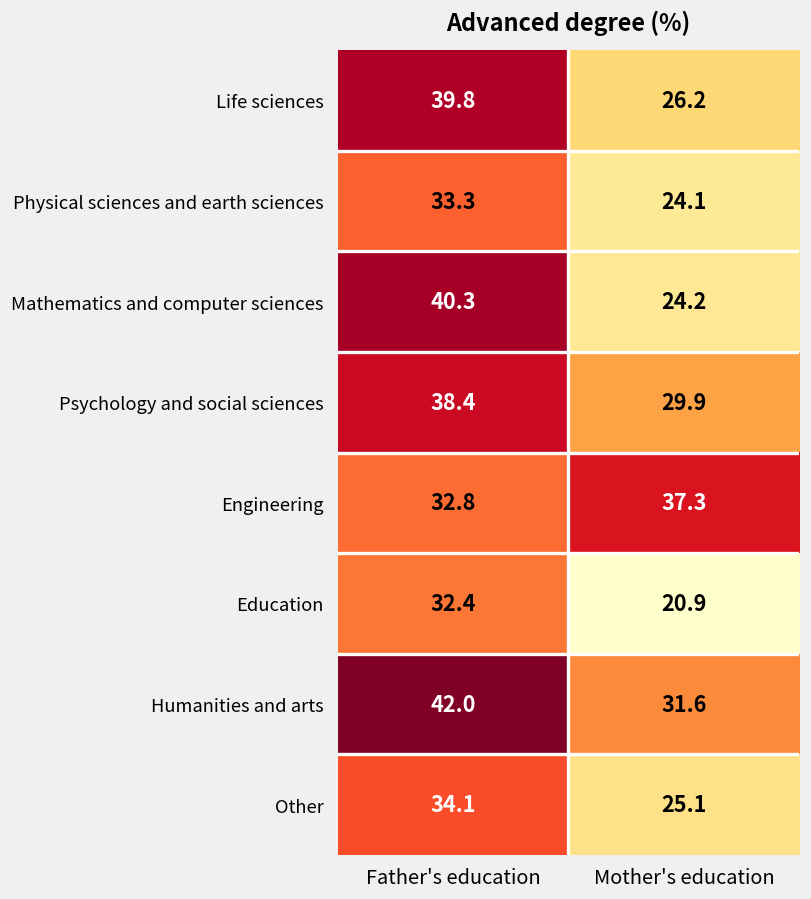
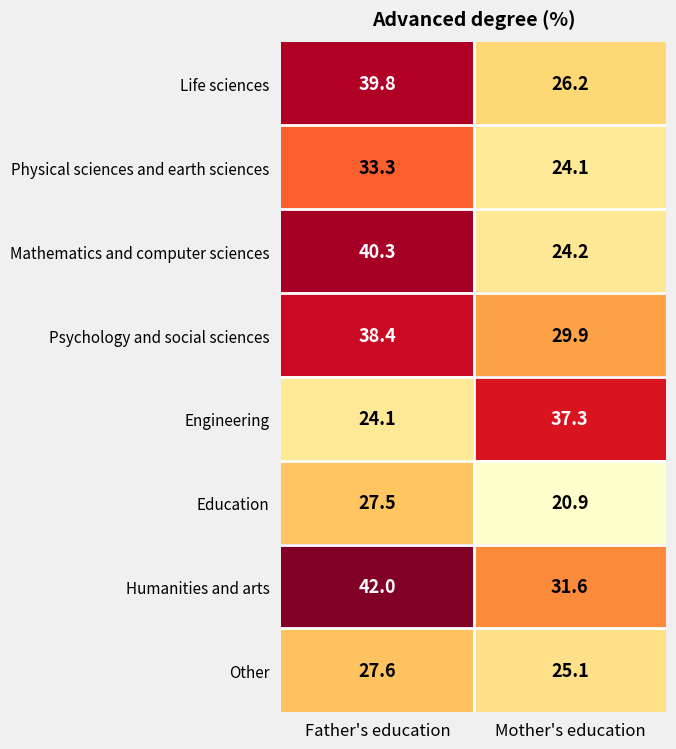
  {
    "Life sciences": {
      "Father's education": 39.8,
      "Mother's education": 26.2
    },
    "Physical sciences and earth sciences": {
      "Father's education": 33.3,
      "Mother's education": 24.1
    },
    "Mathematics and computer sciences": {
      "Father's education": 40.3,
      "Mother's education": 24.2
    },
    "Psychology and social sciences": {
      "Father's education": 38.4,
      "Mother's education": 29.9
    },
    "Engineering": {
-     "Father's education": 32.8,
+     "Father's education": 24.1,
      "Mother's education": 37.3
    },
    "Education": {
-     "Father's education": 32.4,
+     "Father's education": 27.5,
      "Mother's education": 20.9
    },
    "Humanities and arts": {
      "Father's education": 42.0,
      "Mother's education": 31.6
    },
    "Other": {
-     "Father's education": 34.1,
+     "Father's education": 27.6,
      "Mother's education": 25.1
    }
  }
